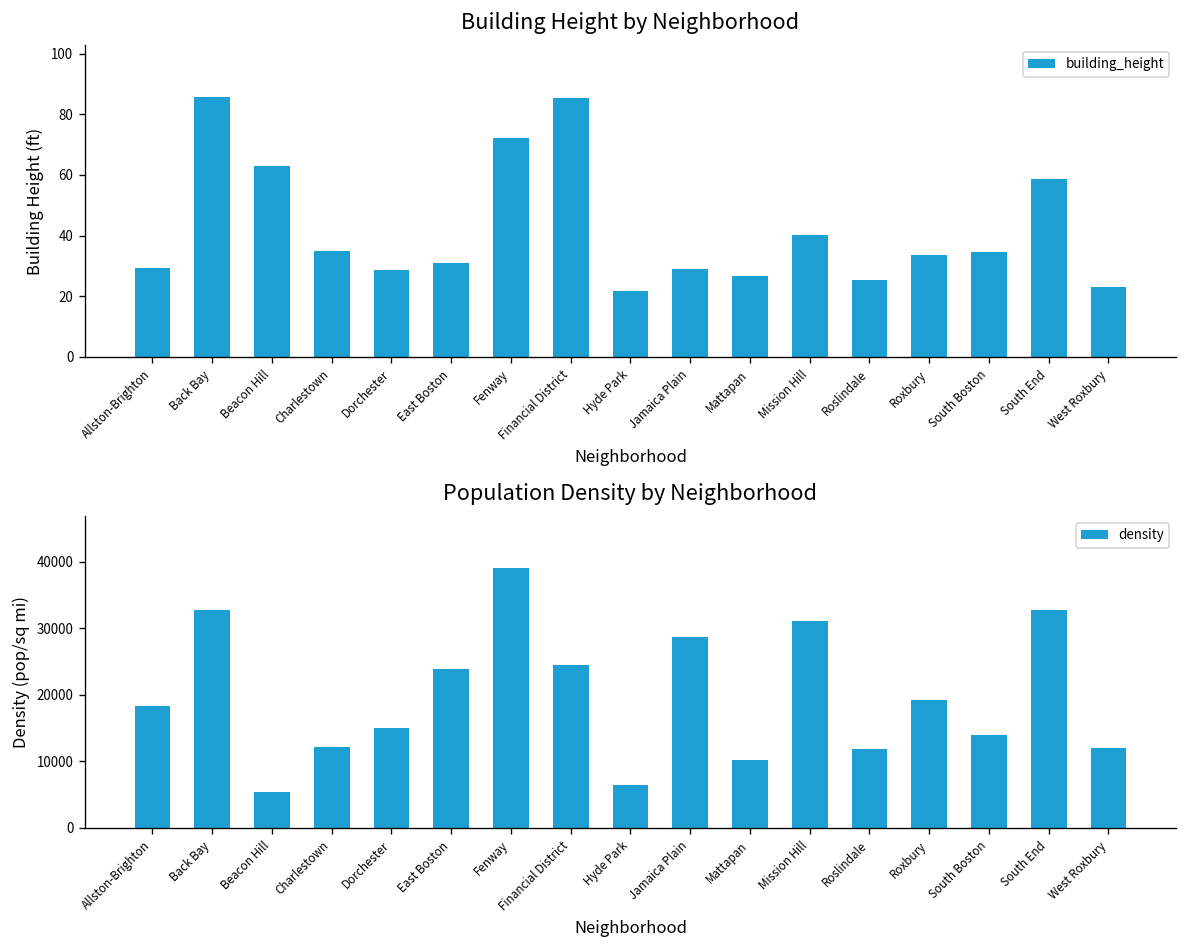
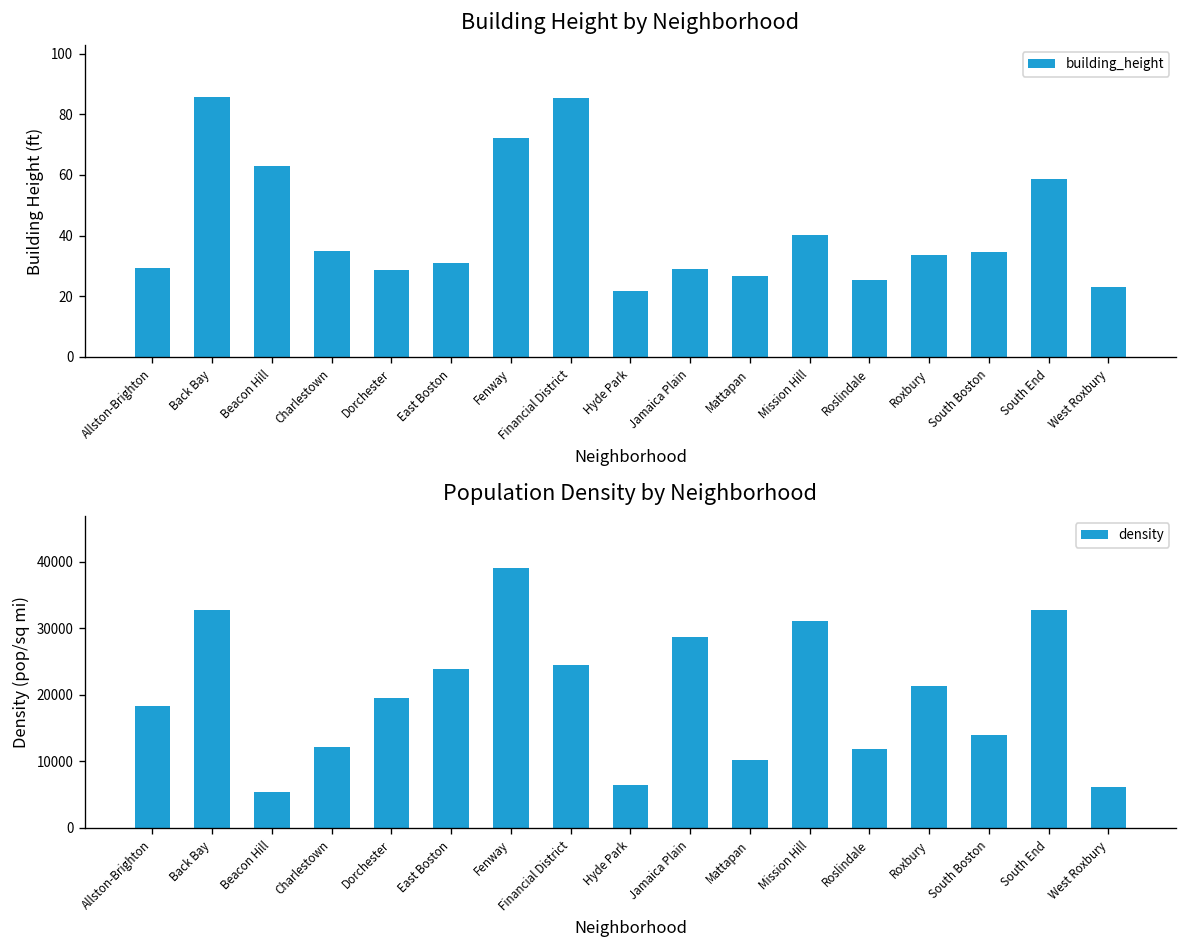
  {
    "Building Height by Neighborhood": {
      "Allston-Brighton": 29,
      "Back Bay": 86,
      "Beacon Hill": 63,
      "Charlestown": 35,
      "Dorchester": 29,
      "East Boston": 31,
      "Fenway": 72,
      "Financial District": 85,
      "Hyde Park": 22,
      "Jamaica Plain": 29,
      "Mattapan": 27,
      "Mission Hill": 40,
      "Roslindale": 25,
      "Roxbury": 34,
      "South Boston": 35,
      "South End": 59,
      "West Roxbury": 23
    },
    "Population Density by Neighborhood": {
      "Allston-Brighton": 18000,
      "Back Bay": 33000,
      "Beacon Hill": 5000,
      "Charlestown": 12000,
-     "Dorchester": 15000,
+     "Dorchester": 19000,
      "East Boston": 24000,
      "Fenway": 39000,
      "Financial District": 24000,
      "Hyde Park": 6000,
      "Jamaica Plain": 29000,
      "Mattapan": 10000,
      "Mission Hill": 31000,
      "Roslindale": 12000,
-     "Roxbury": 19000,
+     "Roxbury": 21000,
      "South Boston": 14000,
      "South End": 33000,
-     "West Roxbury": 12000
+     "West Roxbury": 6000
    }
  }
